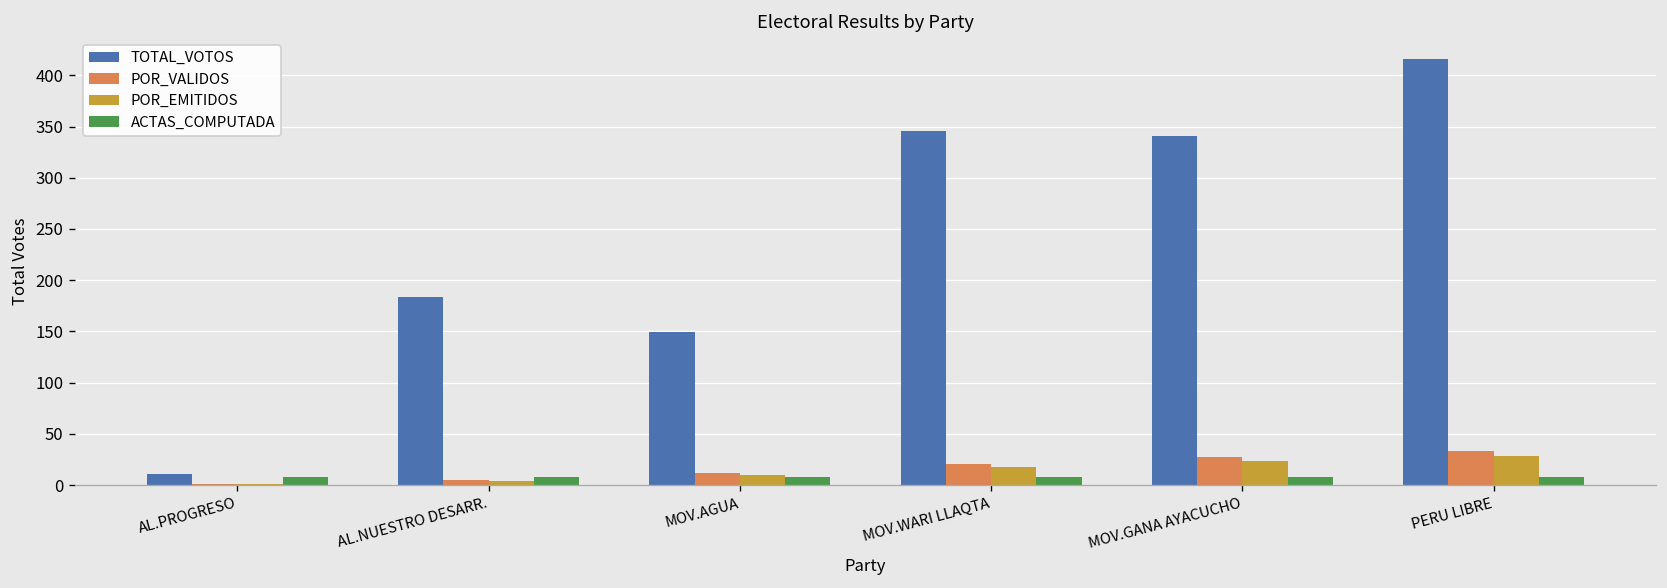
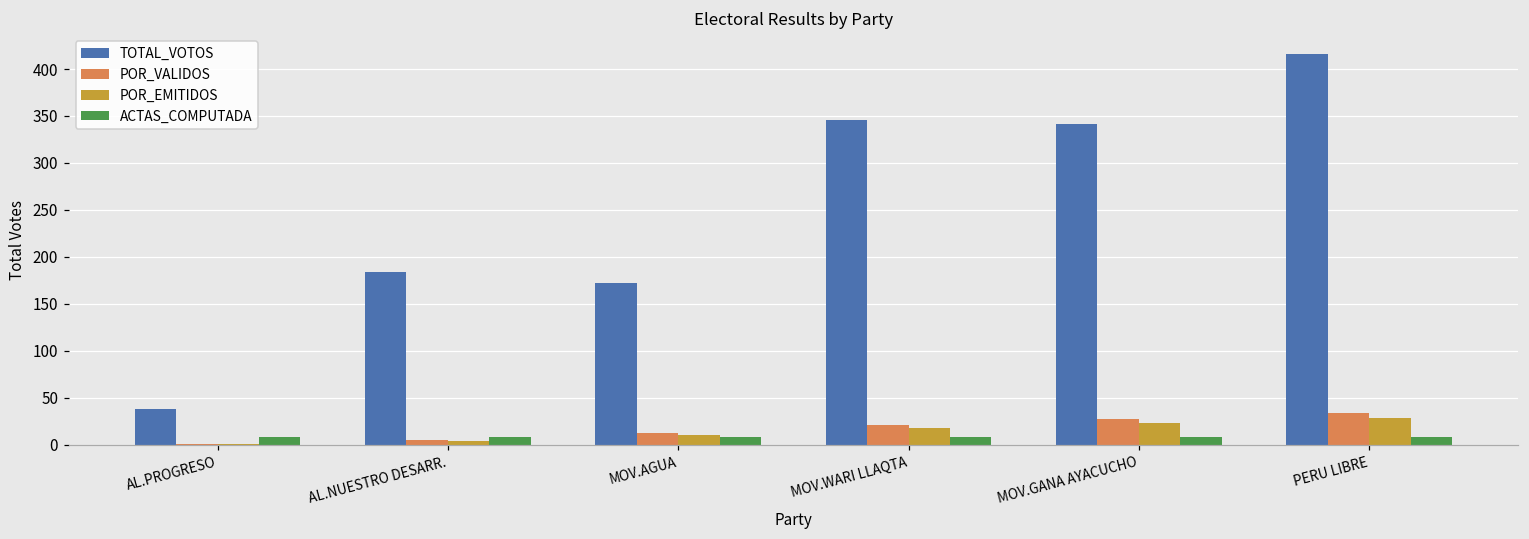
  {
    "TOTAL_VOTOS": {
-     "AL.PROGRESO": 10,
+     "AL.PROGRESO": 40,
      "AL.NUESTRO DESARR.": 180,
-     "MOV.AGUA": 150,
+     "MOV.AGUA": 170,
      "MOV.WARI LLAQTA": 350,
      "MOV.GANA AYACUCHO": 340,
      "PERU LIBRE": 420
    },
    "ACTAS_COMPUTADA": {
      "AL.PROGRESO": 10,
      "AL.NUESTRO DESARR.": 10,
      "MOV.AGUA": 10,
      "MOV.WARI LLAQTA": 10,
      "MOV.GANA AYACUCHO": 10,
      "PERU LIBRE": 10
    }
  }
